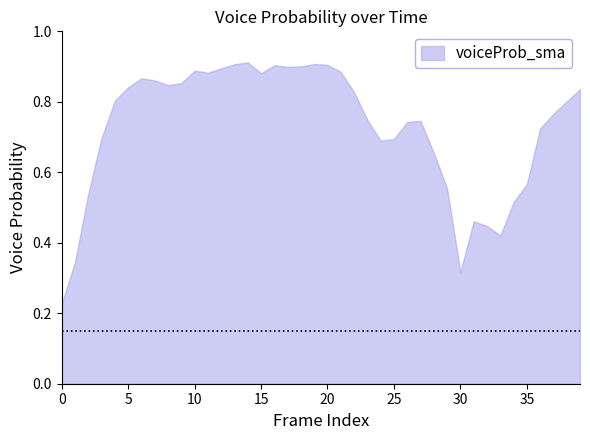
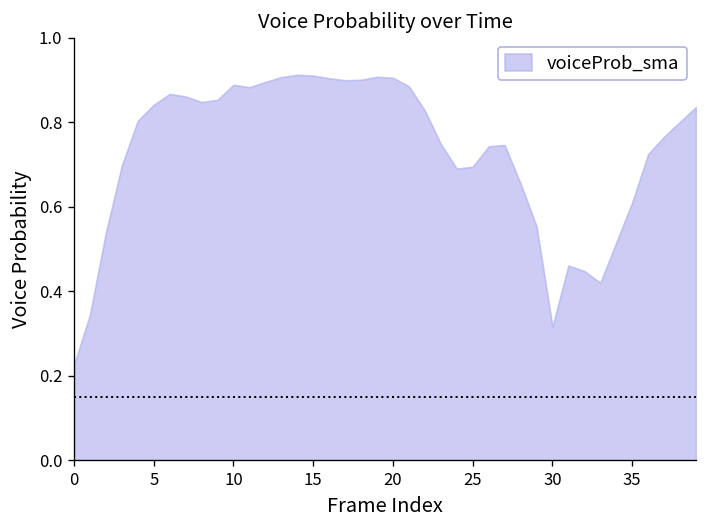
  {
    "0": 0.23,
    "5": 0.84,
    "10": 0.89,
-   "15": 0.88,
+   "15": 0.91,
    "20": 0.90,
    "25": 0.69,
    "30": 0.32,
-   "35": 0.57
+   "35": 0.61
  }
